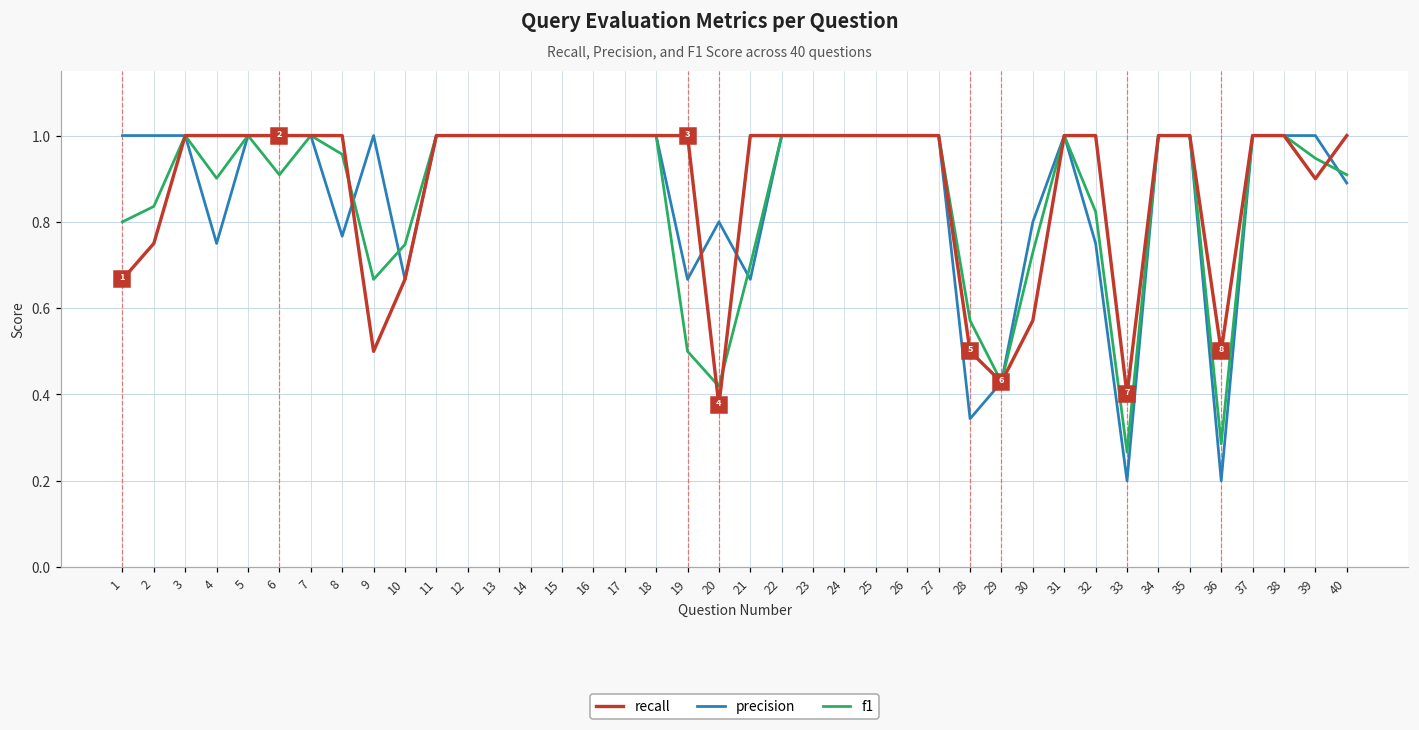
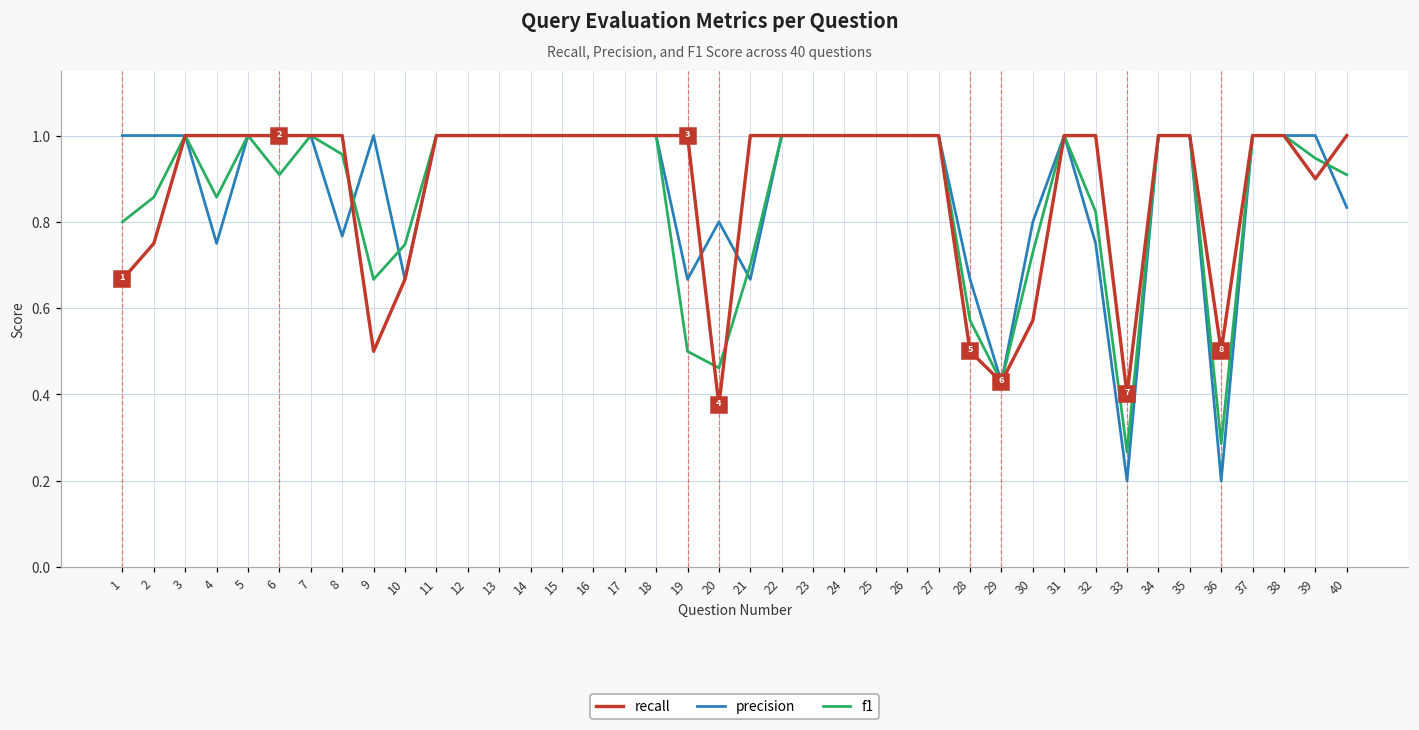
  {
    "precision": {
      "1": 1.00,
      "2": 1.00,
      "4": 0.75,
      "8": 0.77,
      "9": 1.00,
      "19": 0.67,
      "20": 0.80,
      "21": 0.67,
-     "28": 0.34,
+     "28": 0.67,
      "30": 0.80,
      "32": 0.75,
      "33": 0.20,
      "36": 0.20,
      "39": 1.00,
-     "40": 0.89
+     "40": 0.83
    },
    "f1": {
      "1": 0.80,
-     "2": 0.84,
-     "4": 0.90,
+     "2": 0.86,
+     "4": 0.86,
      "6": 0.91,
      "8": 0.96,
      "9": 0.67,
      "10": 0.75,
      "19": 0.50,
-     "20": 0.42,
+     "20": 0.46,
      "21": 0.70,
      "28": 0.57,
      "30": 0.73,
      "32": 0.82,
      "33": 0.27,
      "36": 0.29,
      "39": 0.95,
      "40": 0.91
    }
  }
